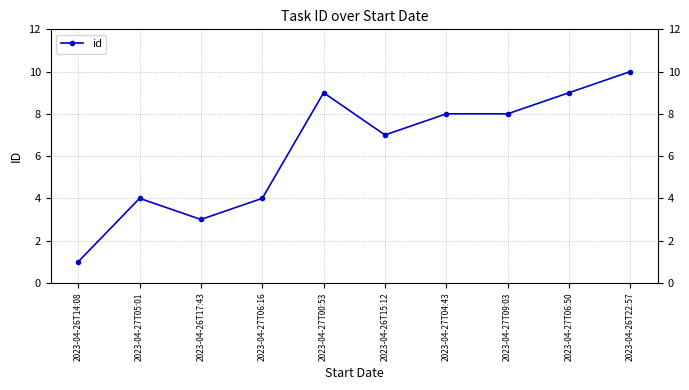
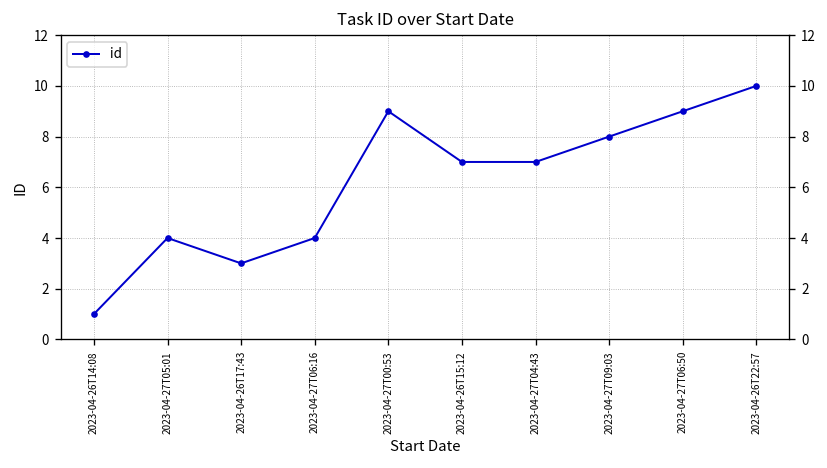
  {
    "2023-04-26T14:08": 1,
    "2023-04-27T05:01": 4,
    "2023-04-26T17:43": 3,
    "2023-04-27T06:16": 4,
    "2023-04-27T00:53": 9,
    "2023-04-26T15:12": 7,
-   "2023-04-27T04:43": 8,
+   "2023-04-27T04:43": 7,
    "2023-04-27T09:03": 8,
    "2023-04-27T06:50": 9,
    "2023-04-26T22:57": 10
  }
